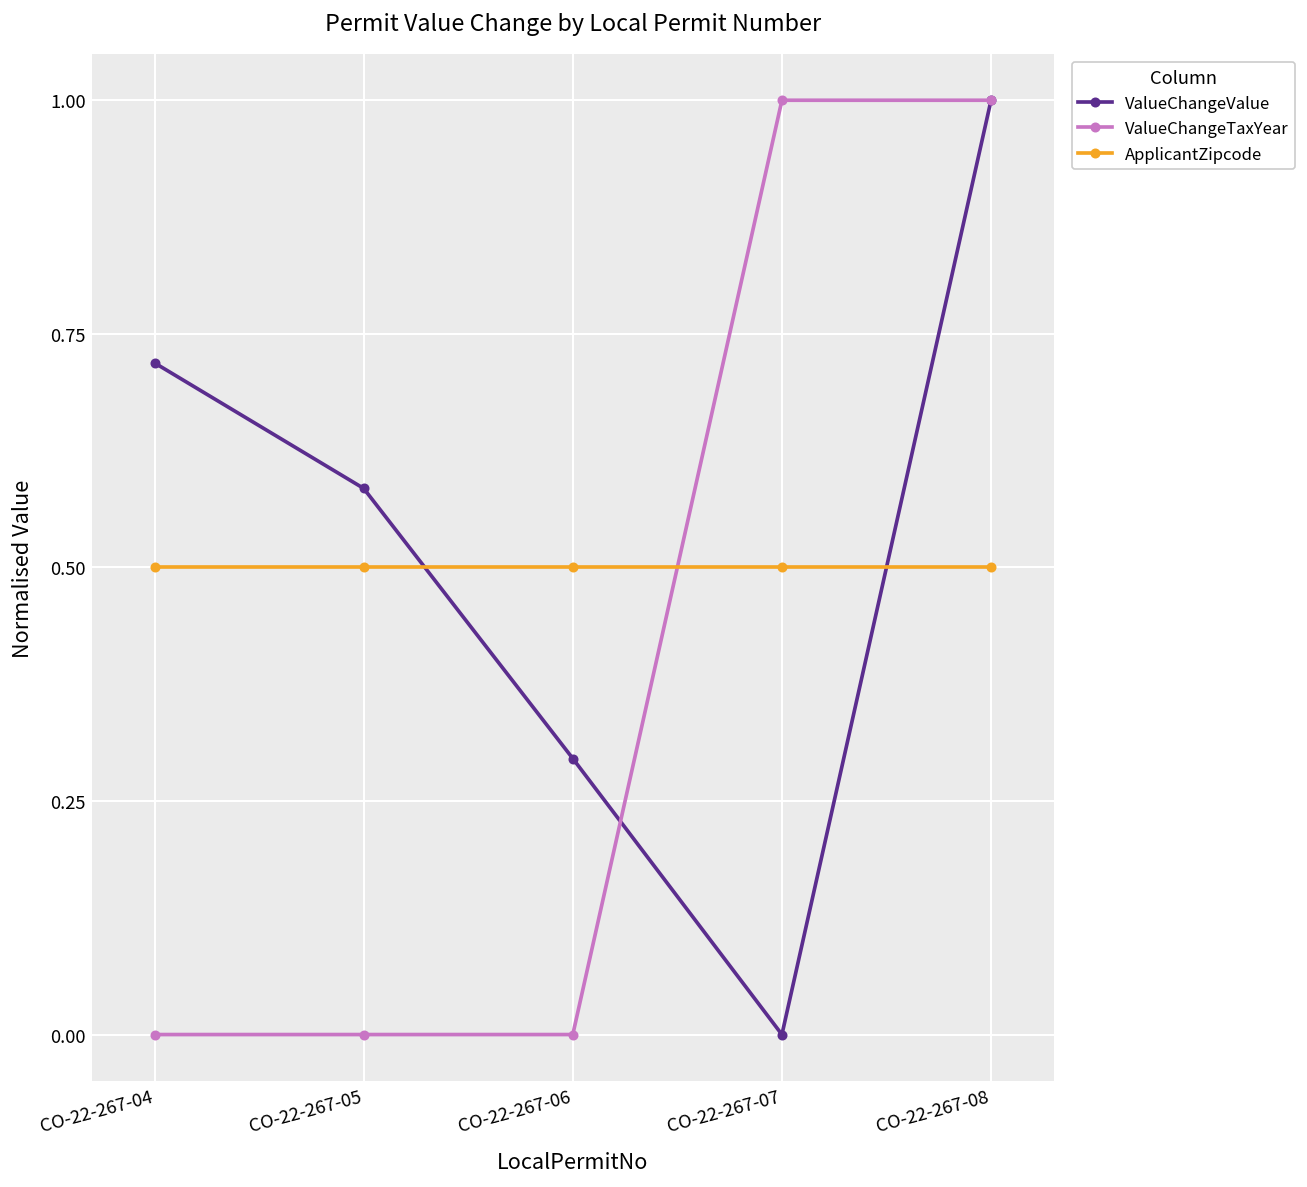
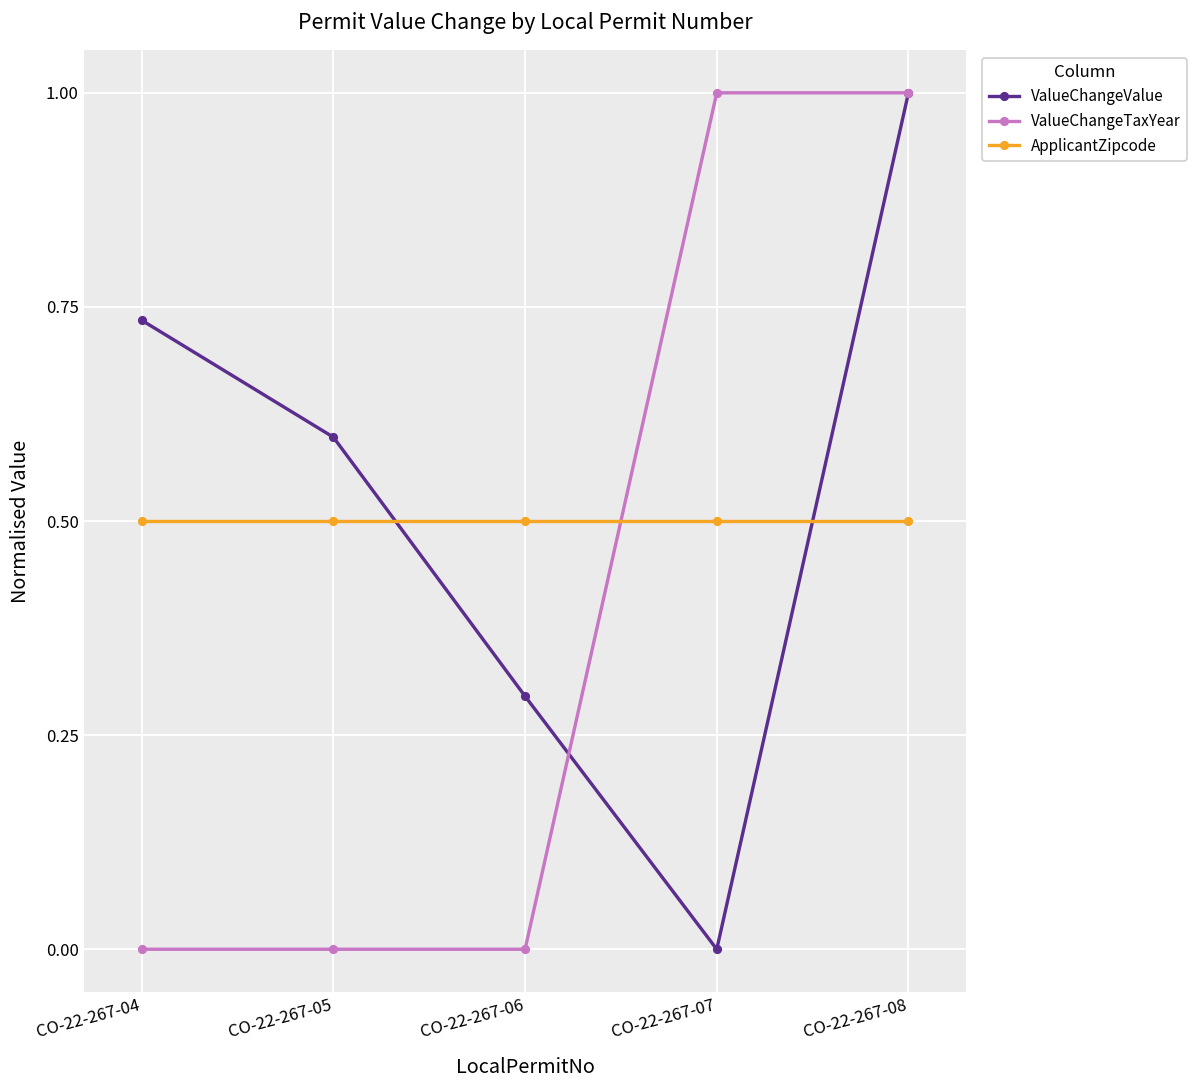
  {
    "ValueChangeValue": {
-     "CO-22-267-04": 0.72,
-     "CO-22-267-05": 0.58,
+     "CO-22-267-04": 0.73,
+     "CO-22-267-05": 0.60,
      "CO-22-267-06": 0.30,
      "CO-22-267-07": 0.00
    },
    "ValueChangeTaxYear": {
      "CO-22-267-04": 0.00,
      "CO-22-267-05": 0.00,
      "CO-22-267-06": 0.00,
      "CO-22-267-07": 1.00
    },
    "ApplicantZipcode": {
      "CO-22-267-04": 0.50,
      "CO-22-267-05": 0.50,
      "CO-22-267-06": 0.50,
      "CO-22-267-07": 0.50,
      "CO-22-267-08": 0.50
    }
  }
